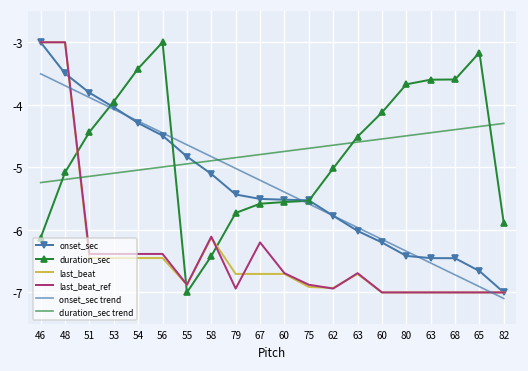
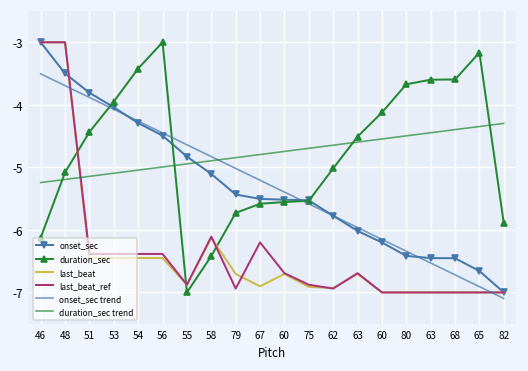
  {
    "last_beat": {
      "54": -6.5,
      "56": -6.5,
      "79": -6.7,
-     "67": -6.7
+     "67": -6.9
    },
    "last_beat_ref": {
      "54": -6.4,
      "56": -6.4,
      "79": -6.9,
      "67": -6.2
    }
  }
